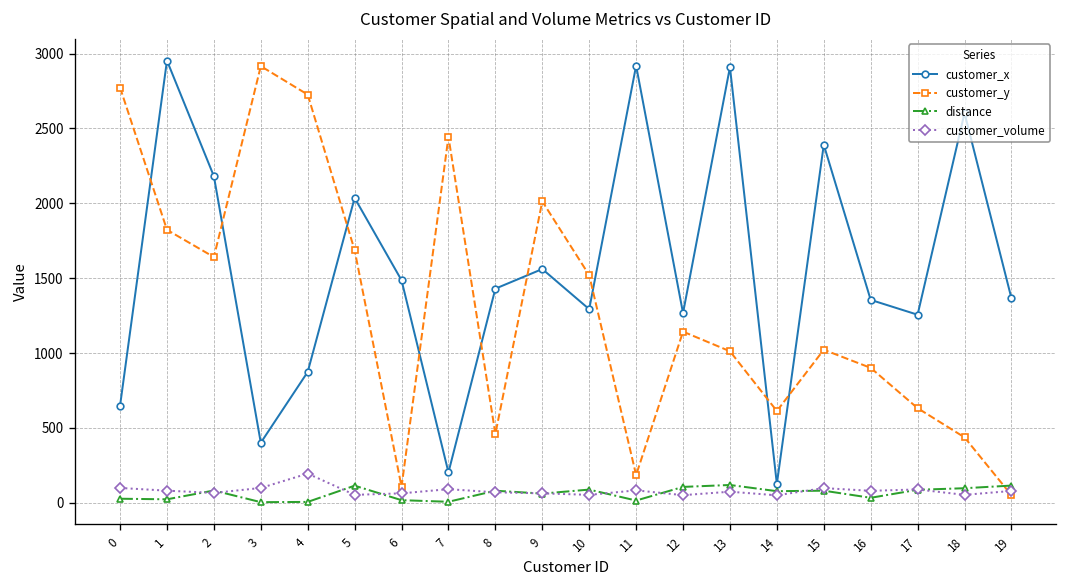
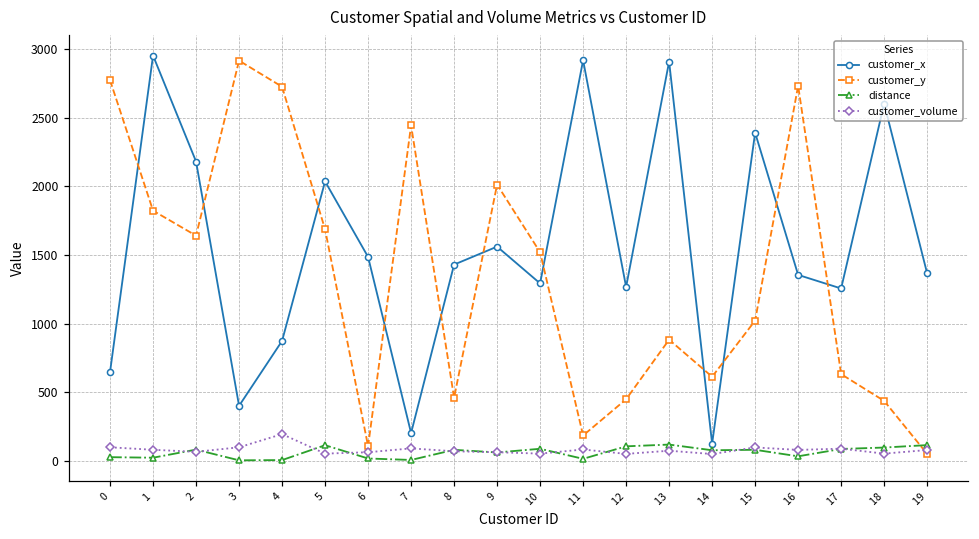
  {
    "customer_x": {
      "0": 650,
      "1": 2950,
      "2": 2180,
      "3": 400,
      "4": 870,
      "5": 2040,
      "6": 1490,
      "7": 200,
      "8": 1430,
      "9": 1560,
      "10": 1290,
      "11": 2920,
      "12": 1270,
      "13": 2910,
      "14": 130,
      "15": 2390,
      "16": 1360,
      "17": 1260,
      "19": 1370
    },
    "customer_y": {
      "0": 2770,
      "1": 1820,
      "2": 1640,
      "3": 2920,
      "4": 2730,
      "5": 1690,
      "6": 110,
      "7": 2440,
      "8": 460,
      "9": 2010,
      "10": 1520,
      "11": 190,
-     "12": 1140,
-     "13": 1010,
+     "12": 450,
+     "13": 880,
      "14": 610,
      "15": 1020,
-     "16": 900,
+     "16": 2730,
      "17": 630,
      "18": 440,
      "19": 50
    },
    "distance": {
      "0": 30,
      "1": 20,
      "3": 0,
      "4": 10,
      "5": 110,
      "6": 20,
      "7": 10,
      "10": 90,
      "11": 20,
      "12": 110,
      "13": 120,
      "14": 80,
      "16": 30,
      "18": 100,
      "19": 110
    },
    "customer_volume": {
      "0": 100,
      "1": 80,
      "3": 100,
      "4": 200,
      "5": 50,
      "6": 60,
      "7": 90,
      "10": 50,
      "11": 80,
      "12": 50,
      "13": 70,
      "14": 50,
      "16": 80,
      "18": 50,
      "19": 80
    }
  }
